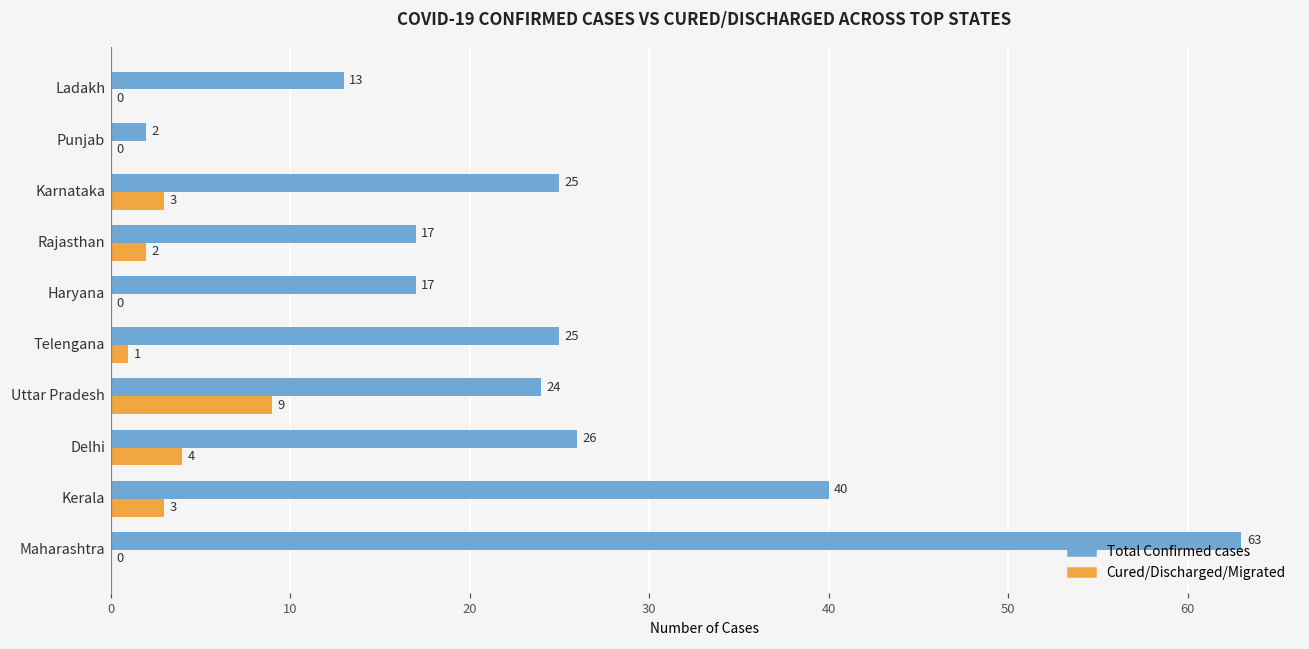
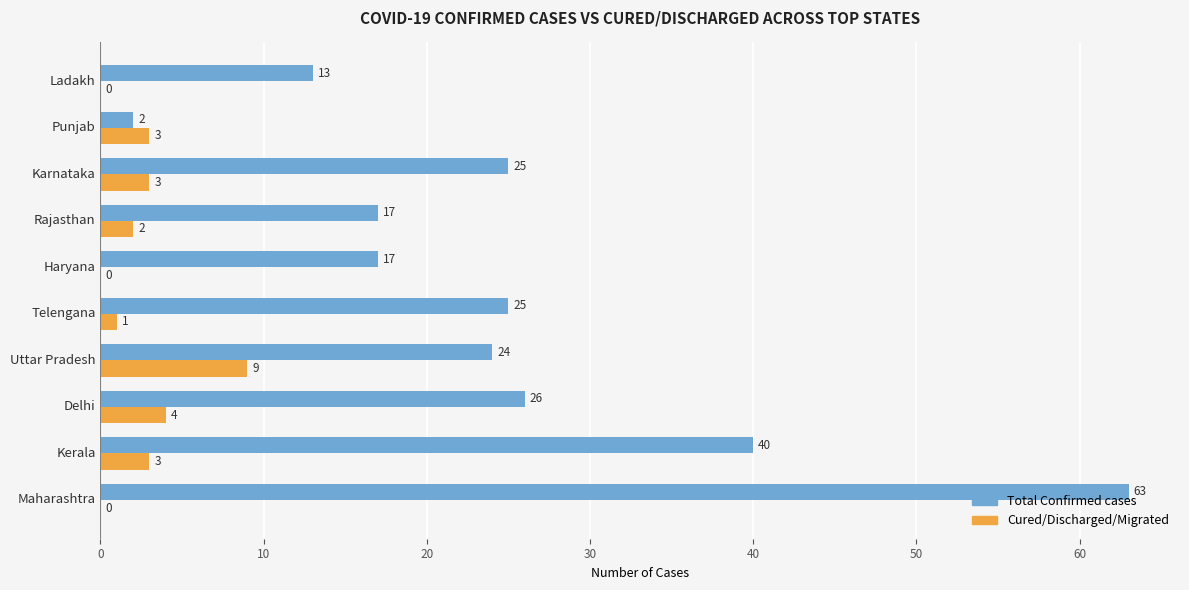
  {
    "Total Confirmed cases": {
      "Ladakh": 13,
      "Punjab": 2,
      "Karnataka": 25,
      "Rajasthan": 17,
      "Haryana": 17,
      "Telengana": 25,
      "Uttar Pradesh": 24,
      "Delhi": 26,
      "Kerala": 40,
      "Maharashtra": 63
    },
    "Cured/Discharged/Migrated": {
      "Ladakh": 0,
-     "Punjab": 0,
+     "Punjab": 3,
      "Karnataka": 3,
      "Rajasthan": 2,
      "Haryana": 0,
      "Telengana": 1,
      "Uttar Pradesh": 9,
      "Delhi": 4,
      "Kerala": 3,
      "Maharashtra": 0
    }
  }
